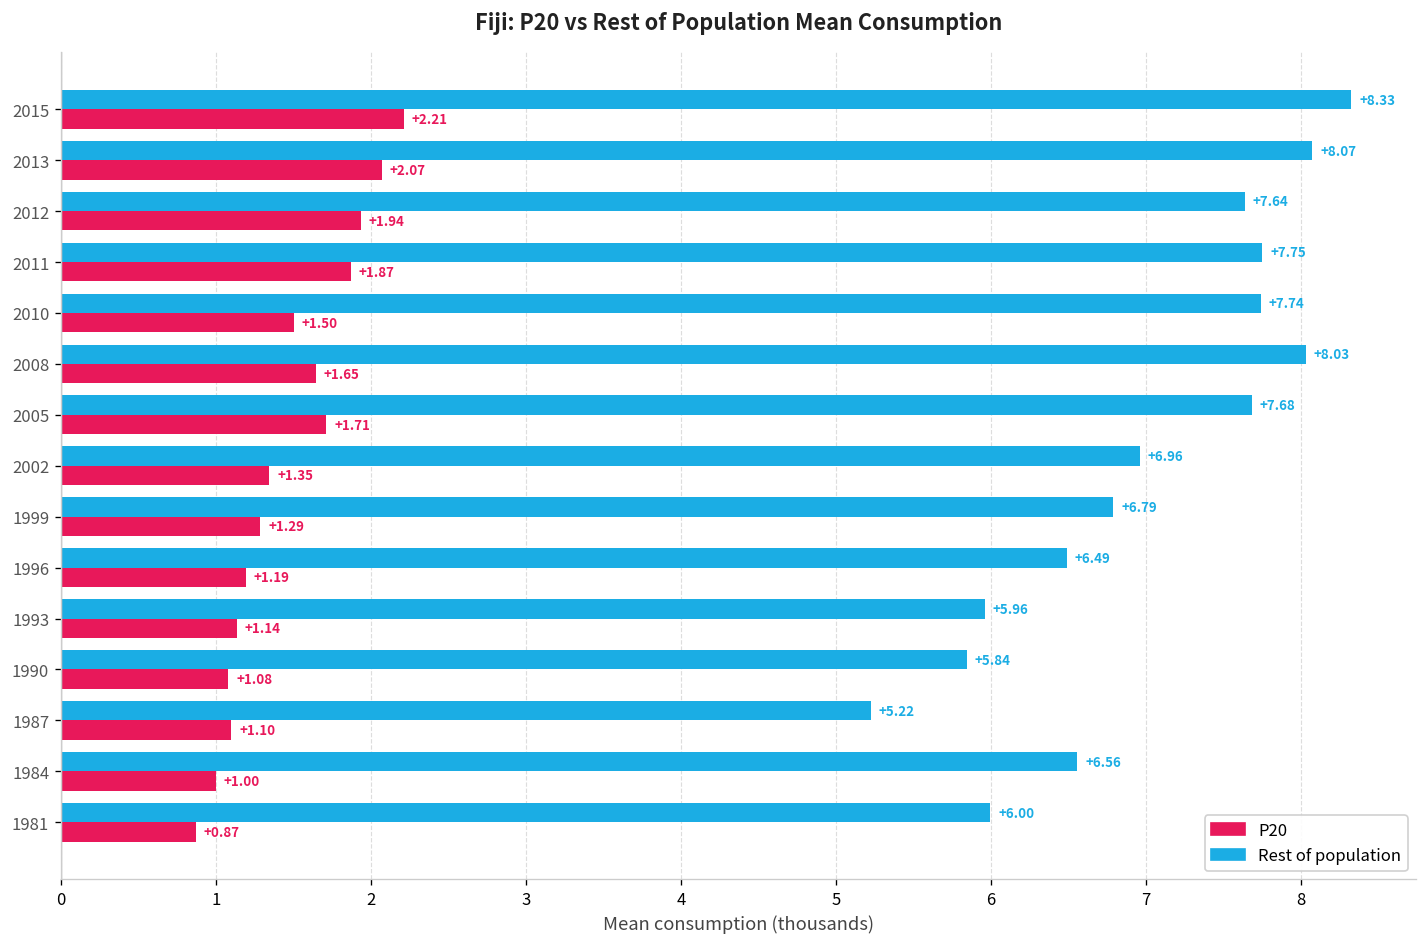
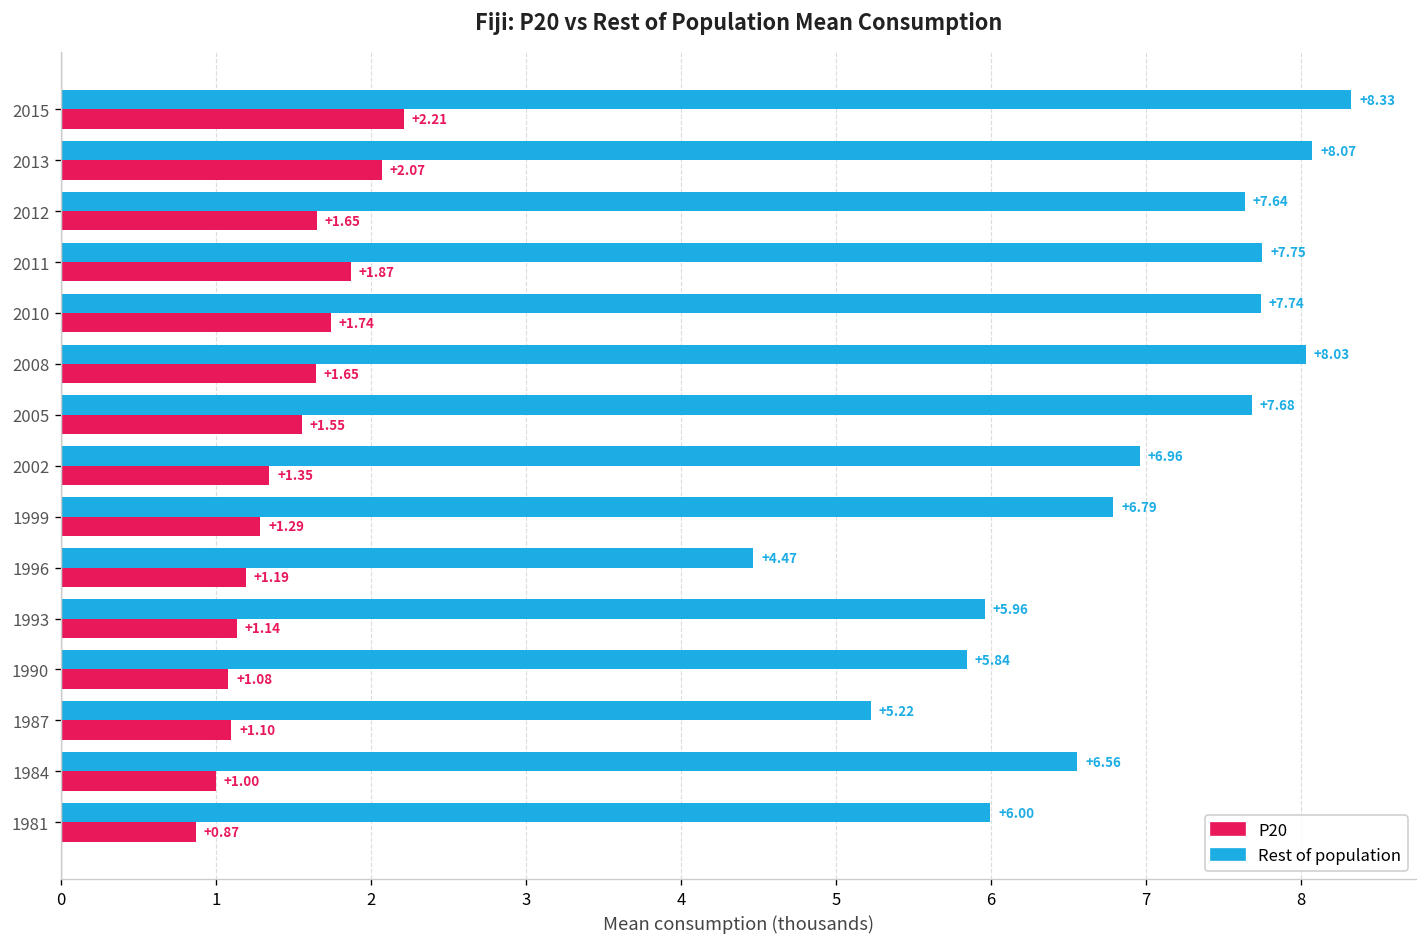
  {
    "Rest of population": {
      "2015": "+8.33",
      "2013": "+8.07",
      "2012": "+7.64",
      "2011": "+7.75",
      "2010": "+7.74",
      "2008": "+8.03",
      "2005": "+7.68",
      "2002": "+6.96",
      "1999": "+6.79",
-     "1996": "+6.49",
+     "1996": "+4.47",
      "1993": "+5.96",
      "1990": "+5.84",
      "1987": "+5.22",
      "1984": "+6.56",
      "1981": "+6.00"
    },
    "P20": {
      "2015": "+2.21",
      "2013": "+2.07",
-     "2012": "+1.94",
+     "2012": "+1.65",
      "2011": "+1.87",
-     "2010": "+1.50",
+     "2010": "+1.74",
      "2008": "+1.65",
-     "2005": "+1.71",
+     "2005": "+1.55",
      "2002": "+1.35",
      "1999": "+1.29",
      "1996": "+1.19",
      "1993": "+1.14",
      "1990": "+1.08",
      "1987": "+1.10",
      "1984": "+1.00",
      "1981": "+0.87"
    }
  }
